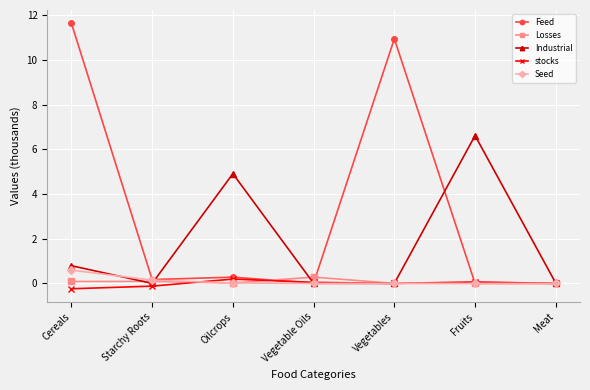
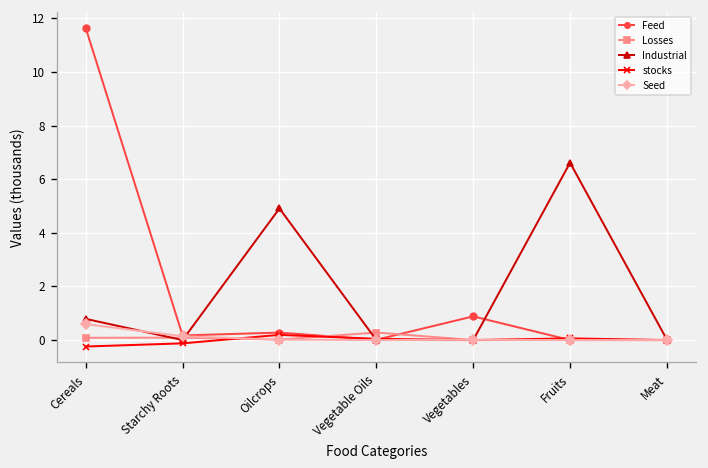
  {
    "Feed": {
      "Cereals": 11.6,
-     "Vegetables": 11.0
+     "Vegetables": 0.9
    }
  }
